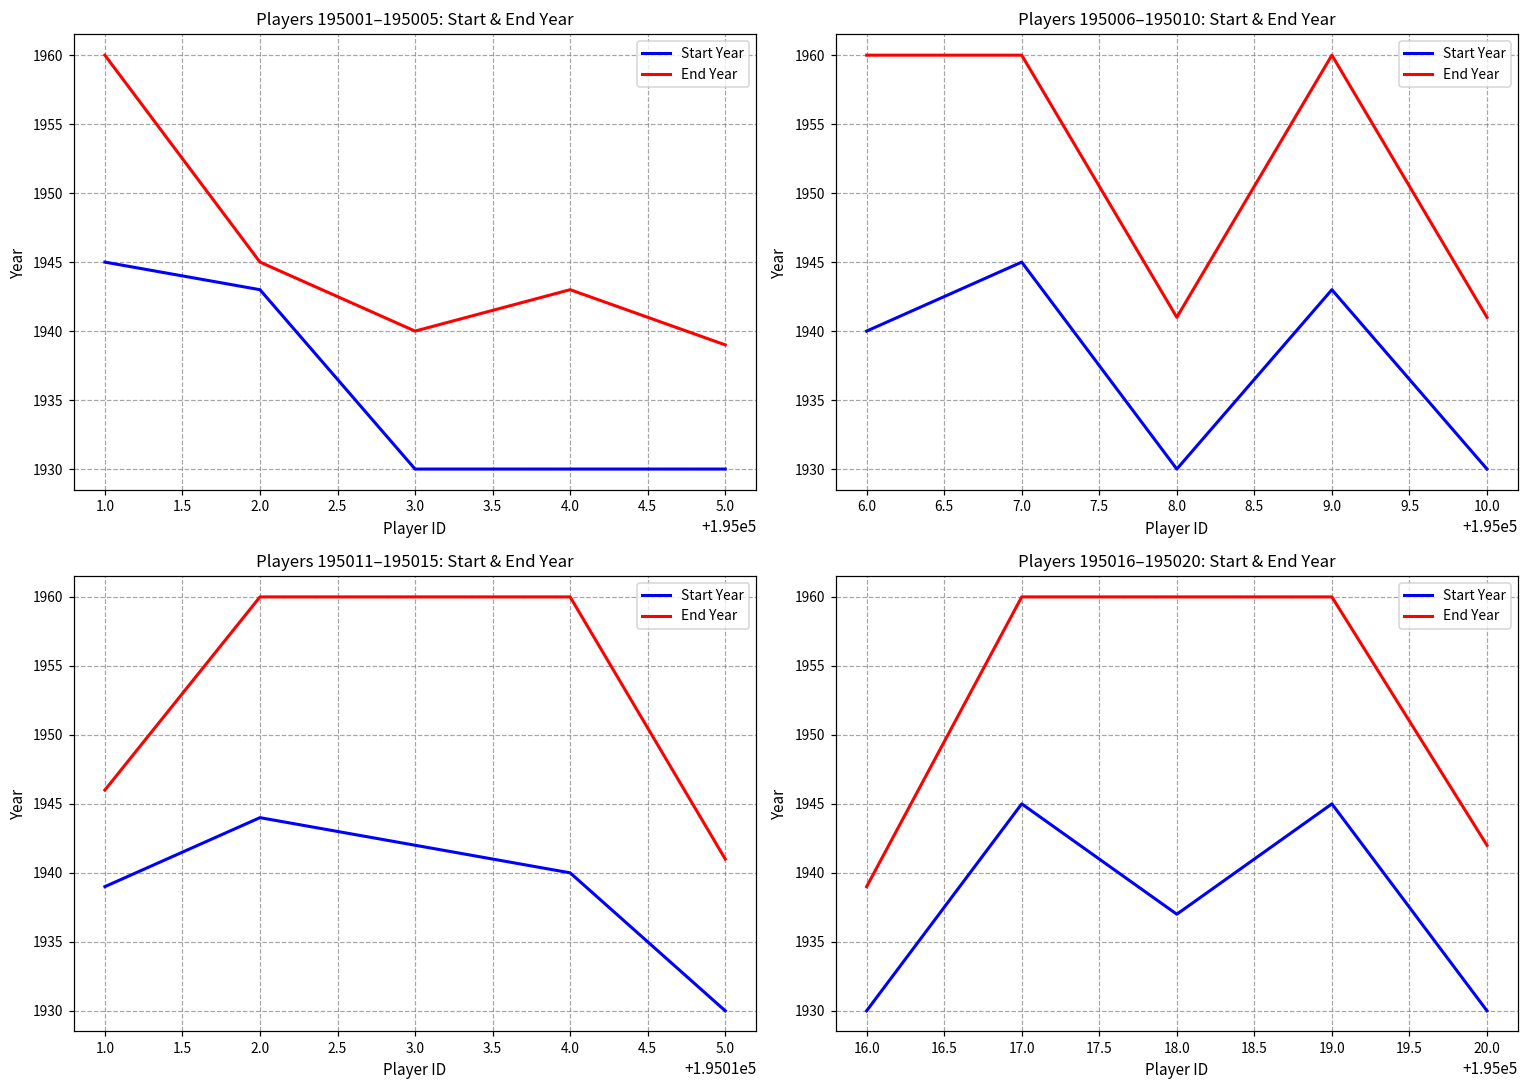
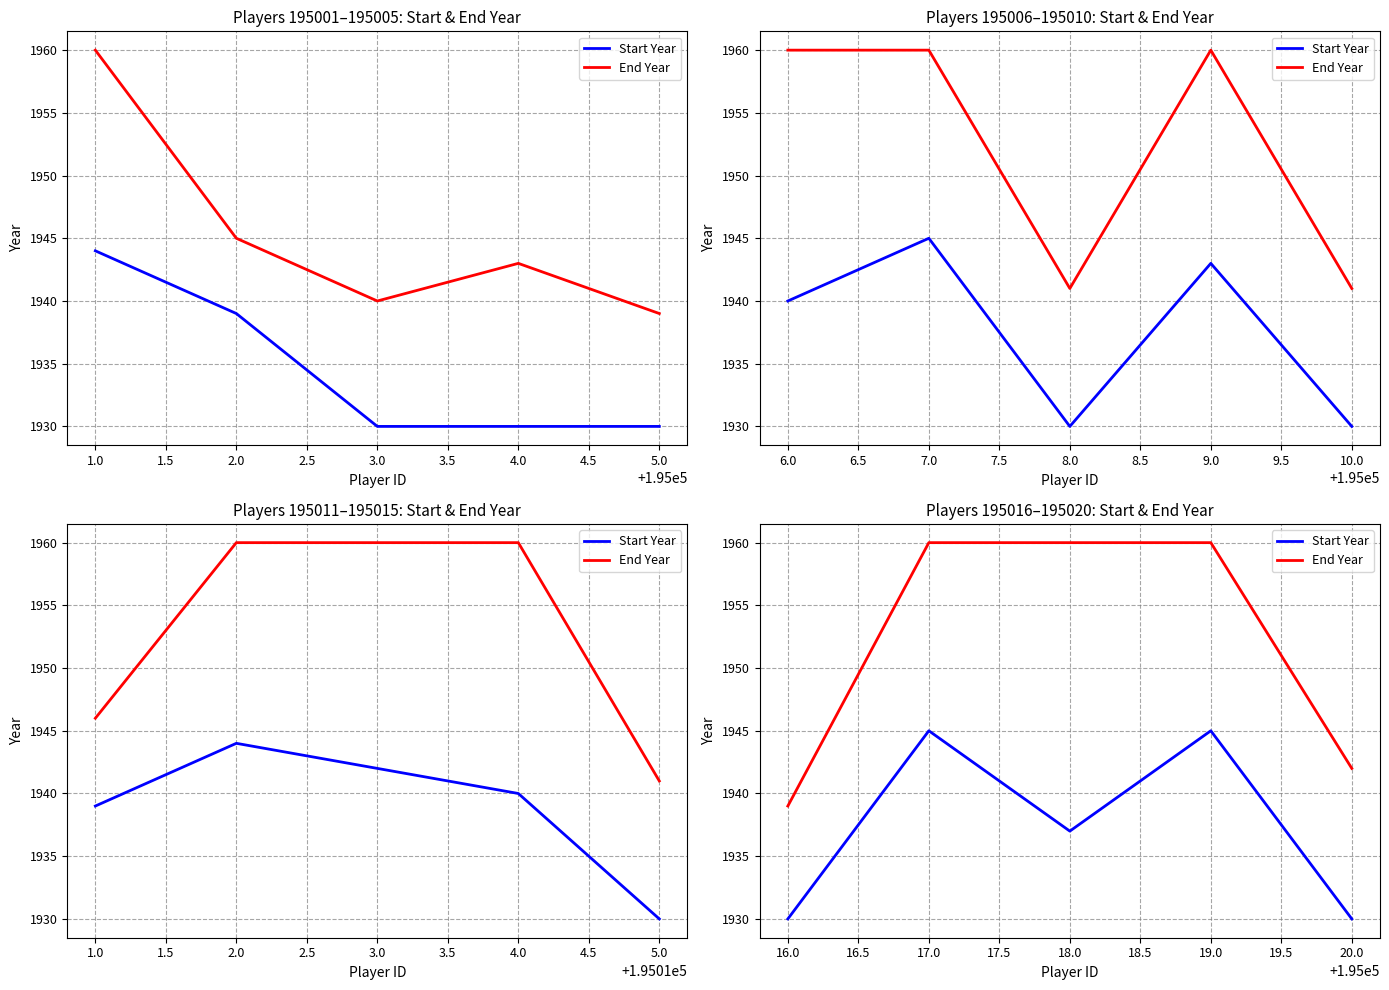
  {
    "Players 195001–195005: Start & End Year": {
      "Start Year": {
-       "1.0": 1945,
-       "2.0": 1943,
+       "1.0": 1944,
+       "2.0": 1939,
        "3.0": 1930,
        "4.0": 1930,
        "5.0": 1930
      },
      "End Year": {
        "1.0": 1960,
        "2.0": 1945,
        "3.0": 1940,
        "4.0": 1943,
        "5.0": 1939
      }
    },
    "Players 195006–195010: Start & End Year": {
      "Start Year": {
        "6.0": 1940.0,
        "7.0": 1945.0,
        "8.0": 1930.0,
        "9.0": 1943.0,
        "10.0": 1930.0
      },
      "End Year": {
        "6.0": 1960.0,
        "7.0": 1960.0,
        "8.0": 1941.0,
        "9.0": 1960.0,
        "10.0": 1941.0
      }
    },
    "Players 195011–195015: Start & End Year": {
      "Start Year": {
        "1.0": 1939.0,
        "2.0": 1944.0,
        "3.0": 1942.0,
        "4.0": 1940.0,
        "5.0": 1930.0
      },
      "End Year": {
        "1.0": 1946.0,
        "2.0": 1960.0,
        "3.0": 1960.0,
        "4.0": 1960.0,
        "5.0": 1941.0
      }
    },
    "Players 195016–195020: Start & End Year": {
      "Start Year": {
        "16.0": 1930.0,
        "17.0": 1945.0,
        "18.0": 1937.0,
        "19.0": 1945.0,
        "20.0": 1930.0
      },
      "End Year": {
        "16.0": 1939.0,
        "17.0": 1960.0,
        "18.0": 1960.0,
        "19.0": 1960.0,
        "20.0": 1942.0
      }
    }
  }
